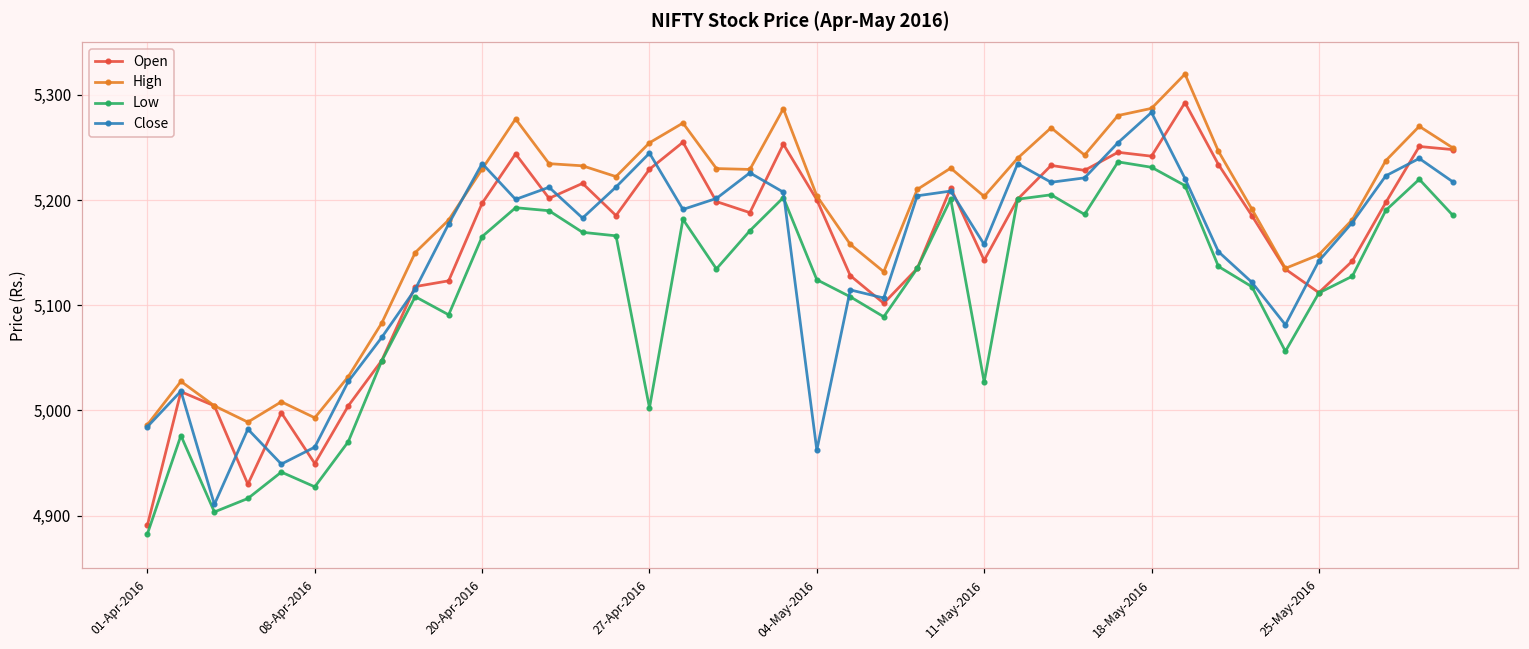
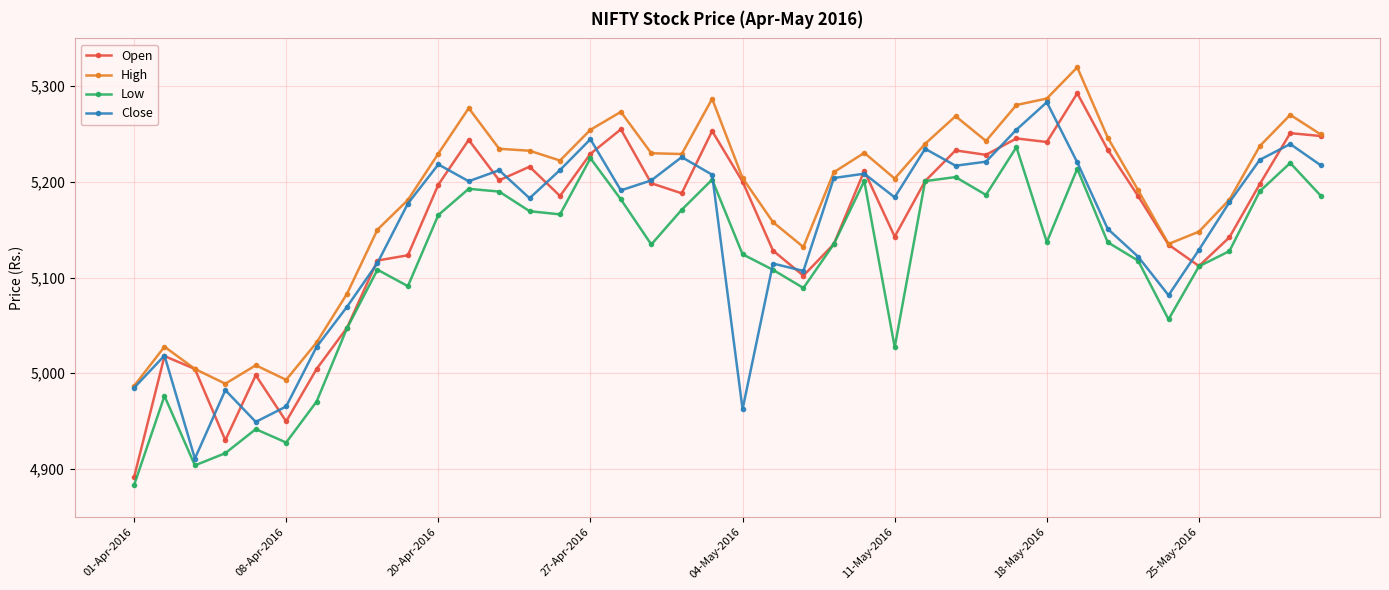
  {
    "Low": {
      "01-Apr-2016": "4,880",
      "08-Apr-2016": "4,930",
      "20-Apr-2016": "5,170",
-     "27-Apr-2016": "5,000",
+     "27-Apr-2016": "5,220",
      "04-May-2016": "5,120",
      "11-May-2016": "5,030",
-     "18-May-2016": "5,230"
+     "18-May-2016": "5,140"
    },
    "Close": {
      "08-Apr-2016": "4,970",
-     "20-Apr-2016": "5,230",
+     "20-Apr-2016": "5,220",
      "27-Apr-2016": "5,240",
      "04-May-2016": "4,960",
-     "11-May-2016": "5,160",
+     "11-May-2016": "5,180",
      "18-May-2016": "5,280",
-     "25-May-2016": "5,140"
+     "25-May-2016": "5,130"
    }
  }
